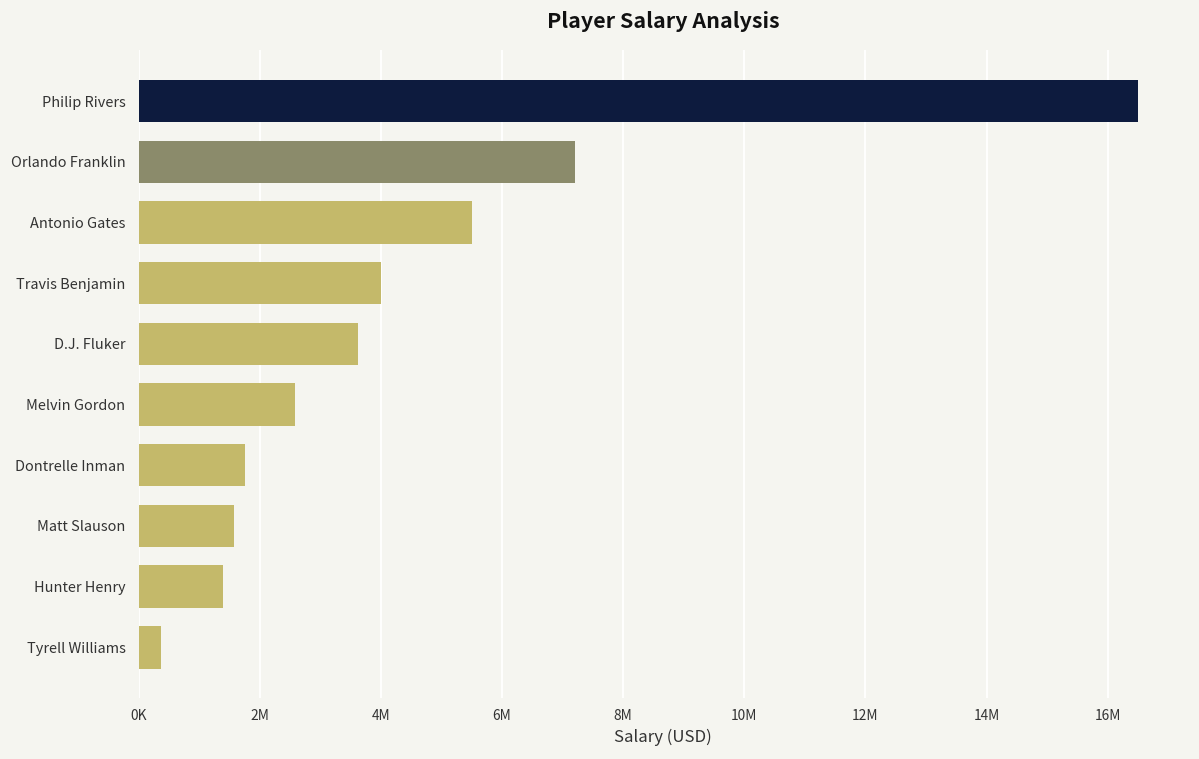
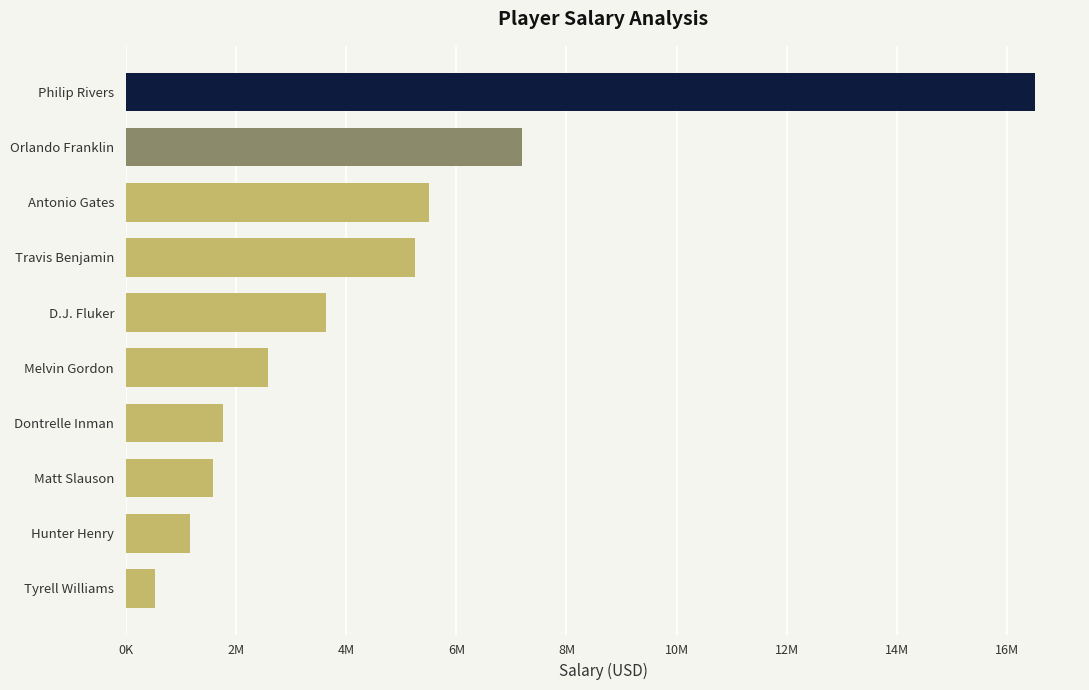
  {
    "Philip Rivers": 16500000,
    "Orlando Franklin": 7200000,
    "Antonio Gates": 5500000,
-   "Travis Benjamin": 4000000,
+   "Travis Benjamin": 5300000,
    "D.J. Fluker": 3600000,
    "Melvin Gordon": 2600000,
    "Dontrelle Inman": 1800000,
    "Matt Slauson": 1600000,
-   "Hunter Henry": 1400000,
-   "Tyrell Williams": 400000
+   "Hunter Henry": 1200000,
+   "Tyrell Williams": 500000
  }
